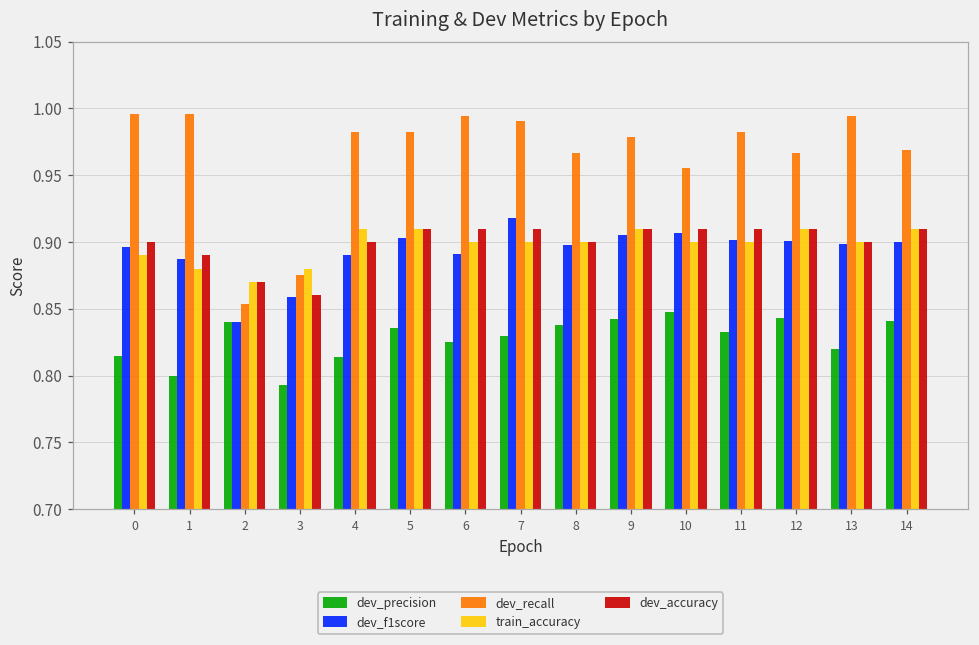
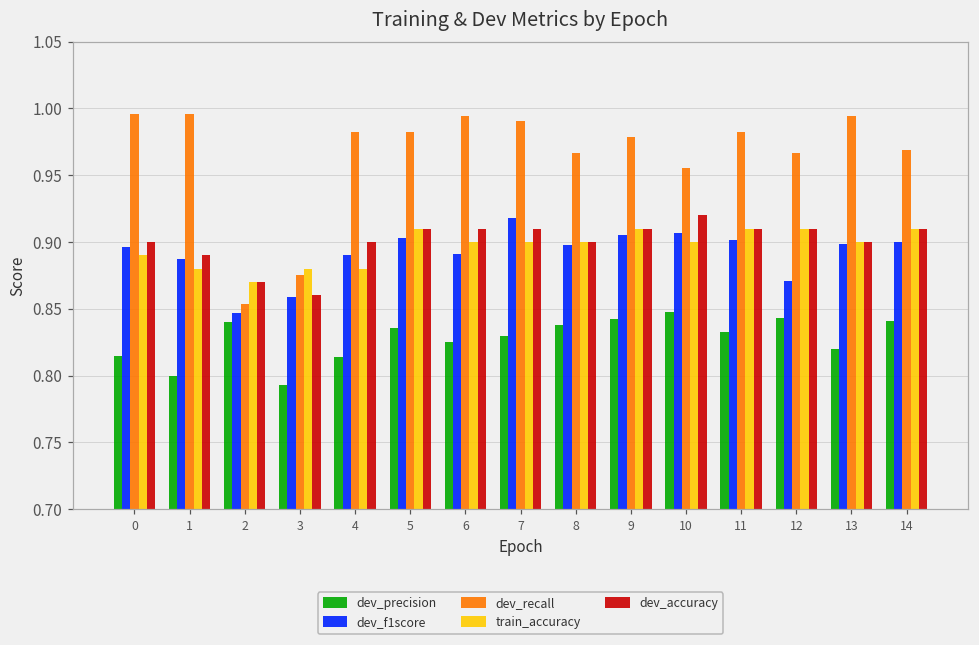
  {
    "dev_precision": {
      "0": 0.815,
      "1": 0.799,
      "2": 0.840,
      "3": 0.793,
      "4": 0.814,
      "5": 0.836,
      "6": 0.825,
      "7": 0.830,
      "8": 0.838,
      "9": 0.842,
      "10": 0.847,
      "11": 0.833,
      "12": 0.843,
      "13": 0.820,
      "14": 0.841
    },
    "dev_f1score": {
      "0": 0.896,
      "1": 0.887,
-     "2": 0.840,
+     "2": 0.847,
      "3": 0.859,
      "4": 0.890,
      "5": 0.903,
      "6": 0.891,
      "7": 0.918,
      "8": 0.898,
      "9": 0.905,
      "10": 0.906,
      "11": 0.901,
-     "12": 0.901,
+     "12": 0.871,
      "13": 0.898,
      "14": 0.900
    },
    "dev_recall": {
      "0": 0.996,
      "1": 0.996,
      "2": 0.854,
      "3": 0.875,
      "4": 0.982,
      "5": 0.982,
      "6": 0.994,
      "7": 0.990,
      "8": 0.967,
      "9": 0.979,
      "10": 0.955,
      "11": 0.982,
      "12": 0.967,
      "13": 0.994,
      "14": 0.969
    },
    "train_accuracy": {
      "0": 0.89,
      "1": 0.88,
      "2": 0.87,
      "3": 0.88,
-     "4": 0.91,
+     "4": 0.88,
      "5": 0.91,
      "6": 0.90,
      "7": 0.90,
      "8": 0.90,
      "9": 0.91,
      "10": 0.90,
-     "11": 0.90,
+     "11": 0.91,
      "12": 0.91,
      "13": 0.90,
      "14": 0.91
    },
    "dev_accuracy": {
      "0": 0.90,
      "1": 0.89,
      "2": 0.87,
      "3": 0.86,
      "4": 0.90,
      "5": 0.91,
      "6": 0.91,
      "7": 0.91,
      "8": 0.90,
      "9": 0.91,
-     "10": 0.91,
+     "10": 0.92,
      "11": 0.91,
      "12": 0.91,
      "13": 0.90,
      "14": 0.91
    }
  }
